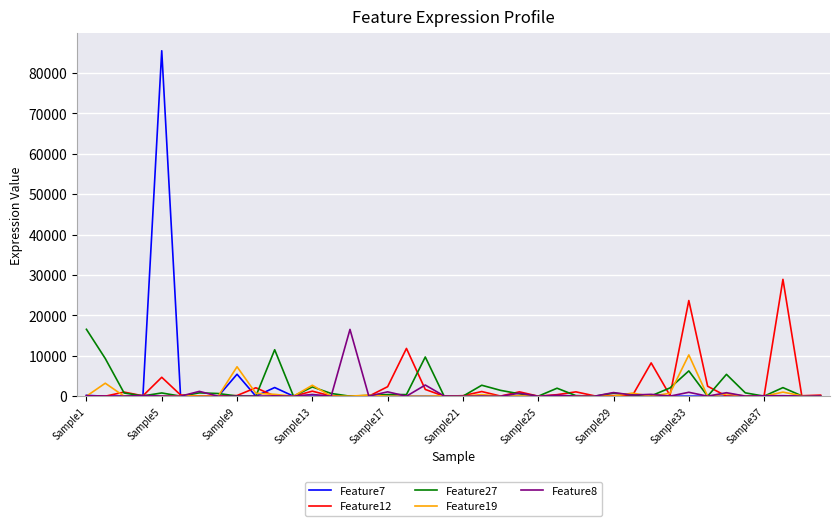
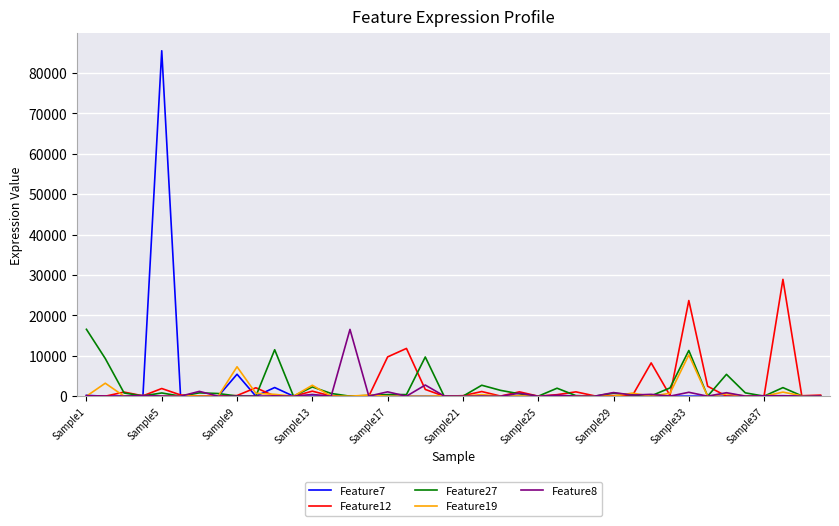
  {
    "Feature7": {
      "Sample5": 86000,
      "Sample9": 5000,
      "Sample33": 0
    },
    "Feature12": {
-     "Sample5": 5000,
+     "Sample5": 2000,
      "Sample13": 1000,
-     "Sample17": 2000,
+     "Sample17": 10000,
      "Sample33": 24000
    },
    "Feature27": {
      "Sample1": 17000,
      "Sample5": 1000,
-     "Sample33": 6000
+     "Sample33": 11000
    },
    "Feature19": {
      "Sample9": 7000,
      "Sample33": 10000
    },
    "Feature8": {
      "Sample17": 1000,
      "Sample33": 1000
    }
  }
